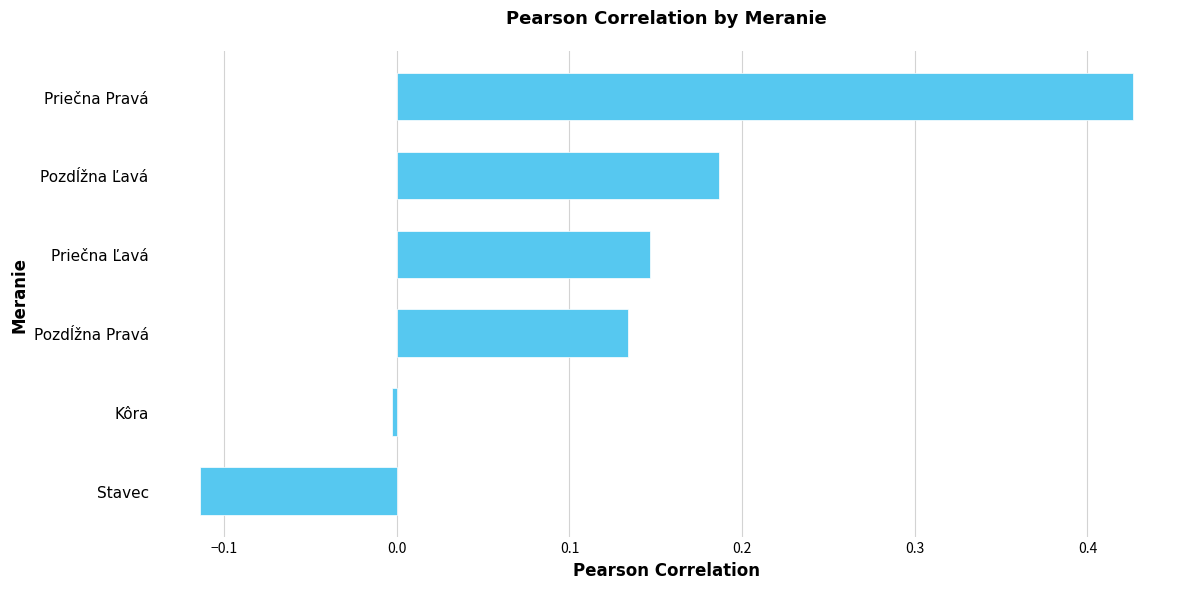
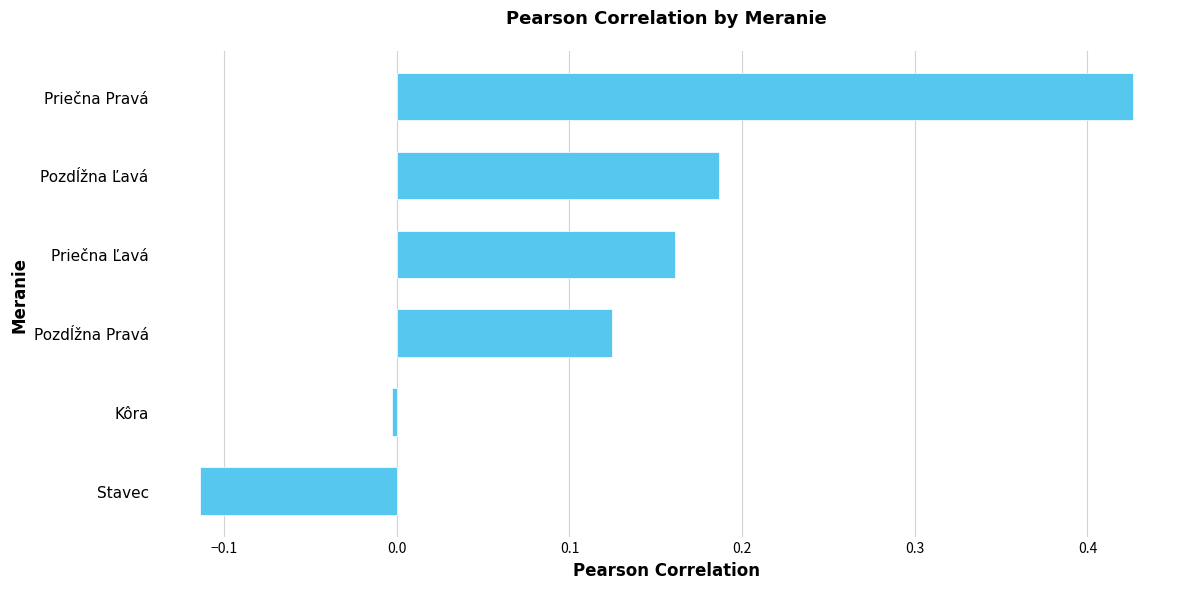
  {
    "Priečna Pravá": 0.427,
    "Pozdĺžna Ľavá": 0.187,
-   "Priečna Ľavá": 0.147,
-   "Pozdĺžna Pravá": 0.134,
+   "Priečna Ľavá": 0.161,
+   "Pozdĺžna Pravá": 0.125,
    "Kôra": -0.003,
    "Stavec": -0.114
  }
